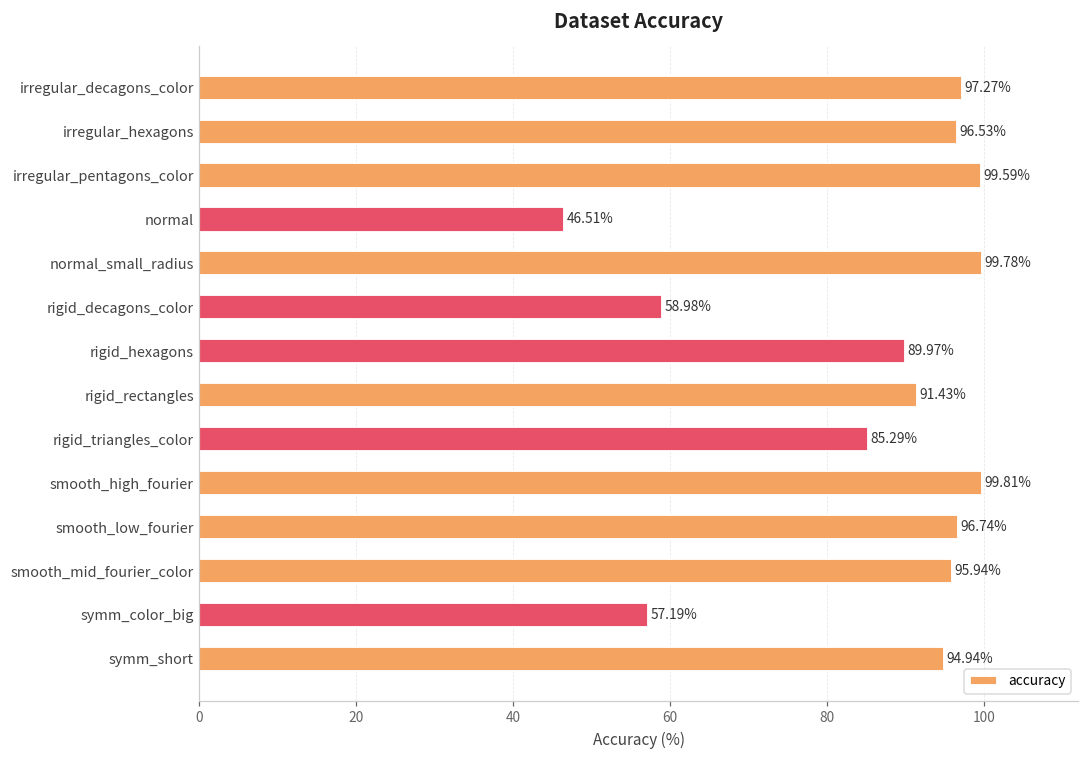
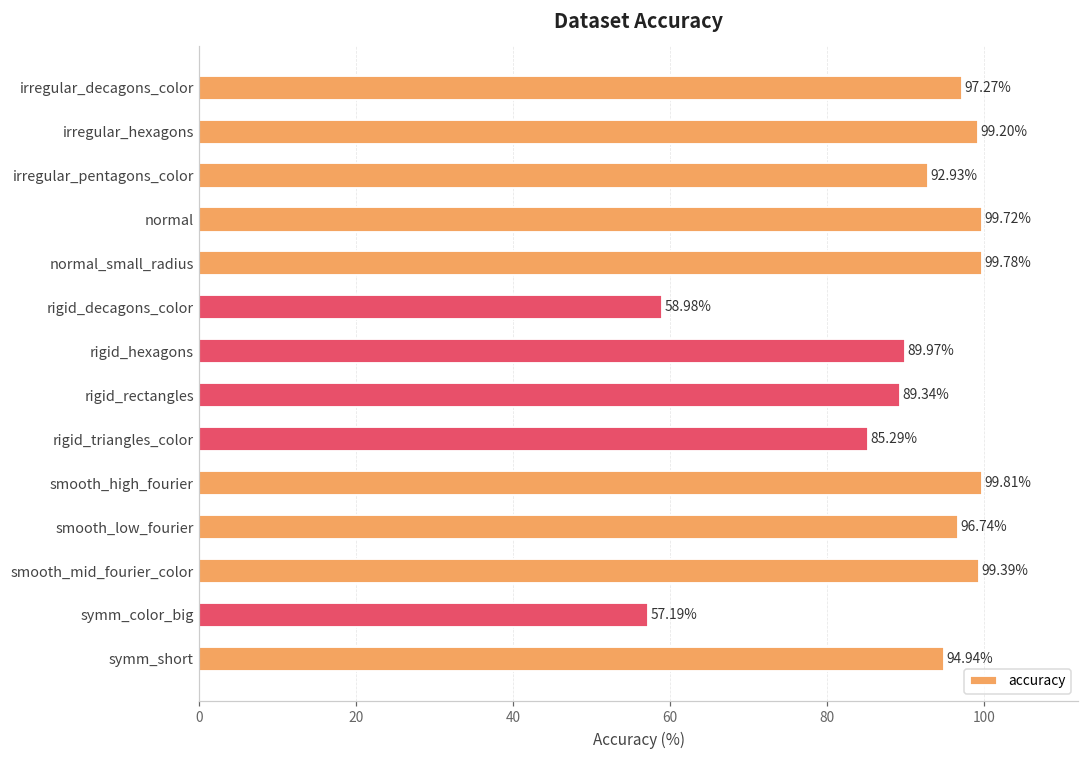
  {
    "irregular_decagons_color": "97.27%",
-   "irregular_hexagons": "96.53%",
-   "irregular_pentagons_color": "99.59%",
-   "normal": "46.51%",
+   "irregular_hexagons": "99.20%",
+   "irregular_pentagons_color": "92.93%",
+   "normal": "99.72%",
    "normal_small_radius": "99.78%",
    "rigid_decagons_color": "58.98%",
    "rigid_hexagons": "89.97%",
-   "rigid_rectangles": "91.43%",
+   "rigid_rectangles": "89.34%",
    "rigid_triangles_color": "85.29%",
    "smooth_high_fourier": "99.81%",
    "smooth_low_fourier": "96.74%",
-   "smooth_mid_fourier_color": "95.94%",
+   "smooth_mid_fourier_color": "99.39%",
    "symm_color_big": "57.19%",
    "symm_short": "94.94%"
  }
